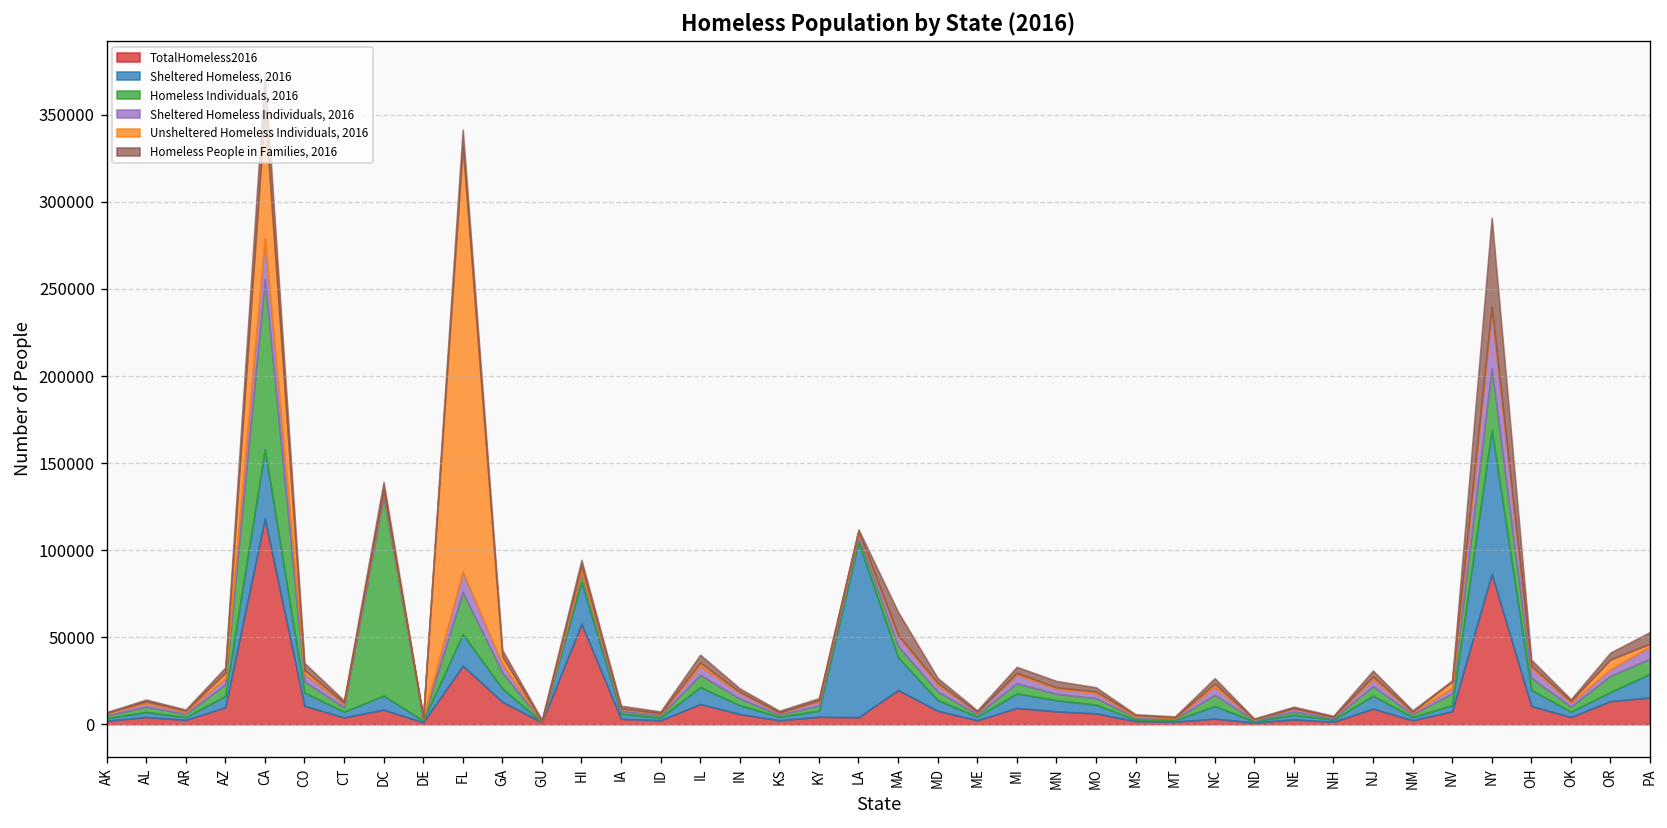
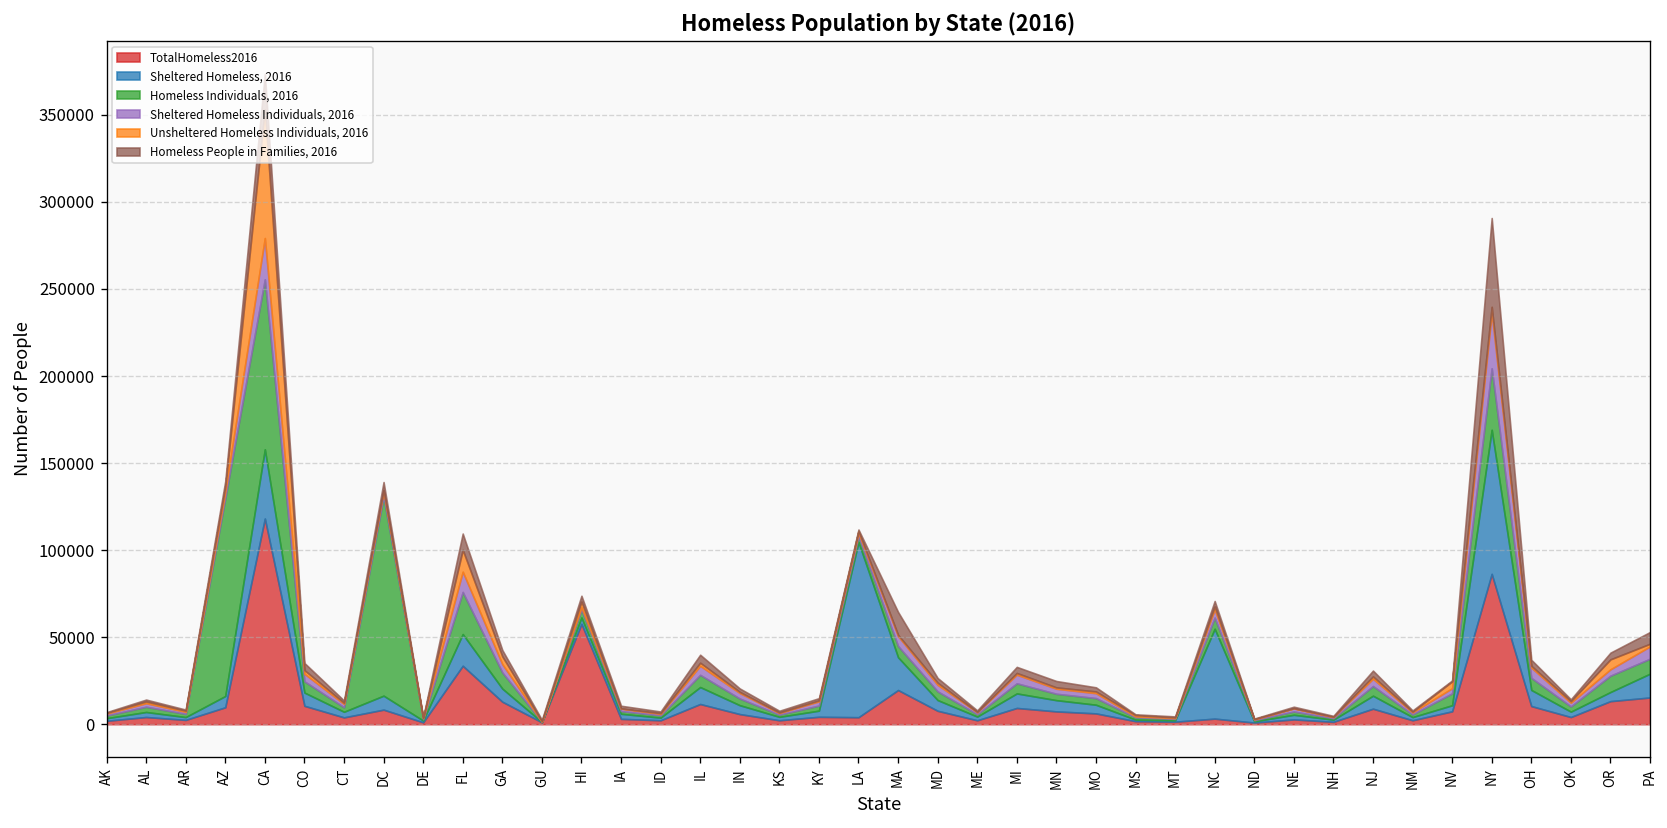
  {
    "TotalHomeless2016": {
      "AL": 4000,
      "AZ": 10000,
      "CA": 118000,
      "CO": 11000,
      "CT": 4000,
      "DC": 8000,
      "FL": 34000,
      "GA": 13000,
      "HI": 58000,
      "IA": 3000,
      "IL": 12000,
      "IN": 6000,
      "KS": 2000,
      "KY": 4000,
      "LA": 4000,
      "MA": 20000,
      "MD": 8000,
      "ME": 2000,
      "MI": 9000,
      "MN": 7000,
      "MO": 6000,
      "NC": 3000,
      "NE": 3000,
      "NJ": 9000,
      "NM": 2000,
      "NV": 7000,
      "NY": 86000,
      "OH": 10000,
      "OK": 4000,
      "OR": 13000,
      "PA": 15000
    },
    "Sheltered Homeless, 2016": {
      "AL": 3000,
      "AZ": 6000,
      "CA": 40000,
      "CO": 8000,
      "CT": 3000,
      "DC": 8000,
      "FL": 18000,
      "GA": 8000,
-     "HI": 24000,
+     "HI": 4000,
      "IL": 10000,
      "IN": 5000,
      "KY": 4000,
      "LA": 101000,
      "MA": 19000,
      "MD": 6000,
      "MI": 8000,
      "MN": 6000,
      "MO": 5000,
-     "NC": 7000,
+     "NC": 52000,
      "NE": 3000,
      "NJ": 7000,
      "NV": 3000,
      "NY": 83000,
      "OH": 9000,
      "OK": 3000,
      "OR": 5000,
      "PA": 14000
    },
    "Homeless Individuals, 2016": {
      "AL": 3000,
-     "AZ": 7000,
+     "AZ": 114000,
      "CA": 98000,
      "CO": 6000,
      "CT": 3000,
      "DC": 114000,
      "FL": 24000,
      "GA": 9000,
      "IL": 7000,
      "IN": 4000,
      "KY": 3000,
      "LA": 3000,
      "MA": 6000,
      "MD": 5000,
      "MI": 6000,
      "MN": 4000,
      "MO": 4000,
      "NC": 6000,
      "NE": 2000,
      "NJ": 6000,
      "NV": 7000,
      "NY": 35000,
      "OH": 7000,
      "OK": 3000,
      "OR": 9000,
      "PA": 9000
    },
    "Sheltered Homeless Individuals, 2016": {
      "AZ": 4000,
      "CA": 24000,
      "CO": 4000,
      "FL": 12000,
      "GA": 5000,
      "NV": 3000,
      "NY": 32000,
      "OR": 4000
    },
    "Unsheltered Homeless Individuals, 2016": {
      "AZ": 3000,
      "CO": 2000,
-     "FL": 245000,
+     "FL": 13000,
      "GA": 4000,
      "HI": 3000,
      "NY": 4000,
      "OR": 6000
    },
    "Homeless People in Families, 2016": {
      "AZ": 3000,
      "CO": 4000,
      "DC": 5000,
      "FL": 9000,
      "GA": 4000,
      "HI": 3000,
      "IL": 5000,
      "IN": 2000,
      "MA": 13000,
      "MD": 3000,
      "MI": 4000,
      "MN": 4000,
      "MO": 2000,
      "NC": 3000,
      "NJ": 3000,
      "NY": 51000,
      "OH": 3000,
      "OR": 4000,
      "PA": 7000
    }
  }
